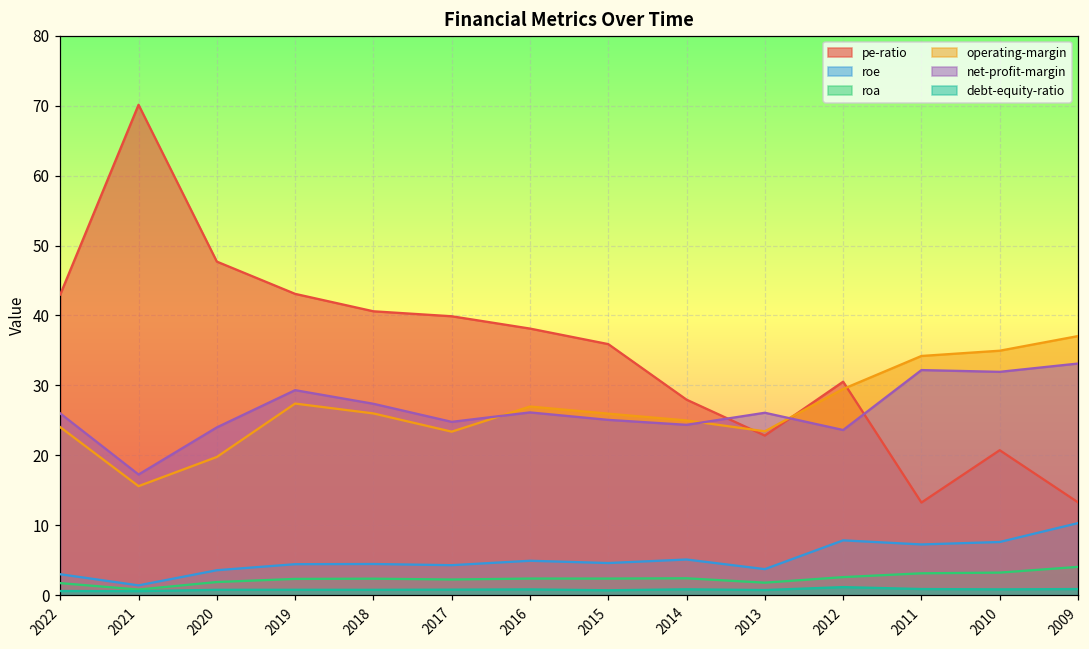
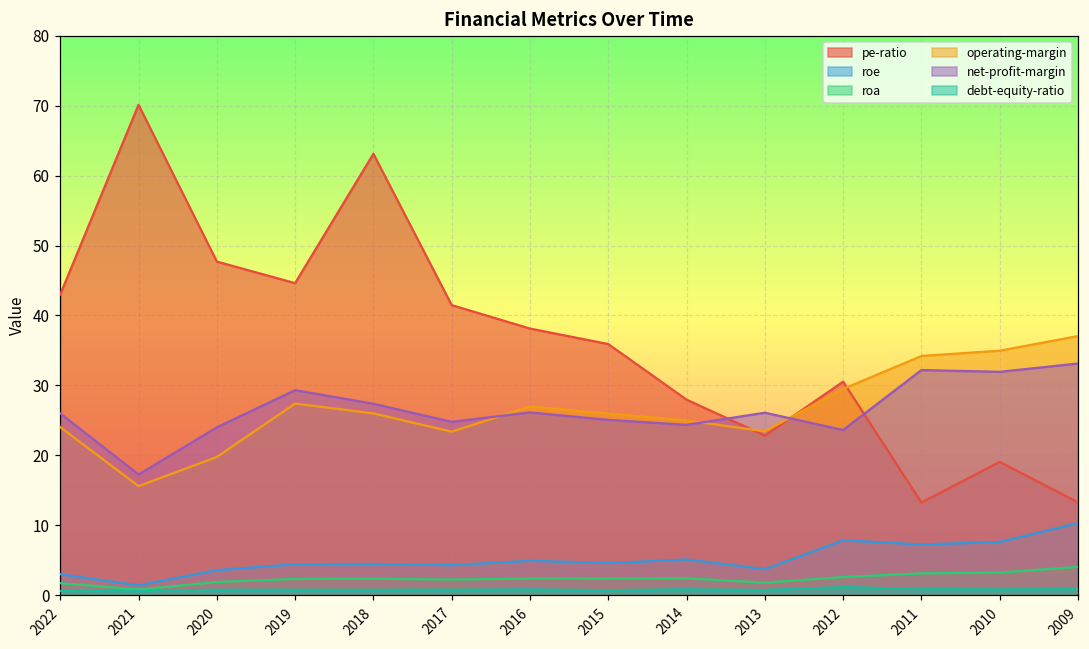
  {
    "pe-ratio": {
      "2022": 43,
      "2021": 70,
      "2020": 48,
-     "2019": 43,
-     "2018": 41,
-     "2017": 40,
+     "2019": 45,
+     "2018": 63,
+     "2017": 41,
      "2016": 38,
      "2015": 36,
      "2014": 28,
      "2013": 23,
      "2012": 31,
      "2011": 13,
-     "2010": 21,
+     "2010": 19,
      "2009": 13
    },
    "operating-margin": {
      "2022": 24,
      "2021": 16,
      "2020": 20,
      "2019": 27,
      "2018": 26,
      "2017": 23,
      "2016": 27,
      "2015": 26,
      "2014": 25,
      "2013": 23,
      "2012": 30,
      "2011": 34,
      "2010": 35,
      "2009": 37
    },
    "net-profit-margin": {
      "2022": 26,
      "2021": 17,
      "2020": 24,
      "2019": 29,
      "2018": 27,
      "2017": 25,
      "2016": 26,
      "2015": 25,
      "2014": 24,
      "2013": 26,
      "2012": 24,
      "2011": 32,
      "2010": 32,
      "2009": 33
    }
  }
